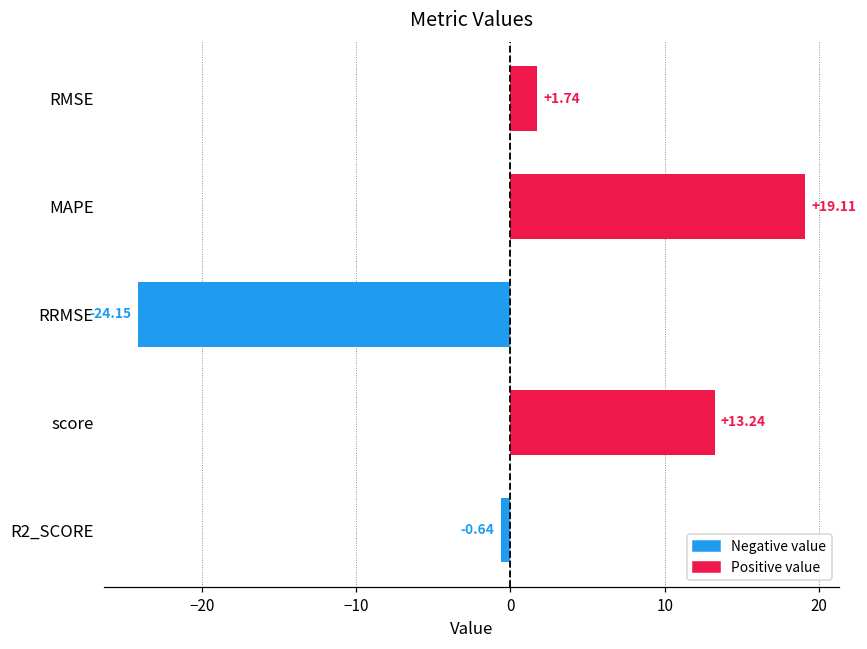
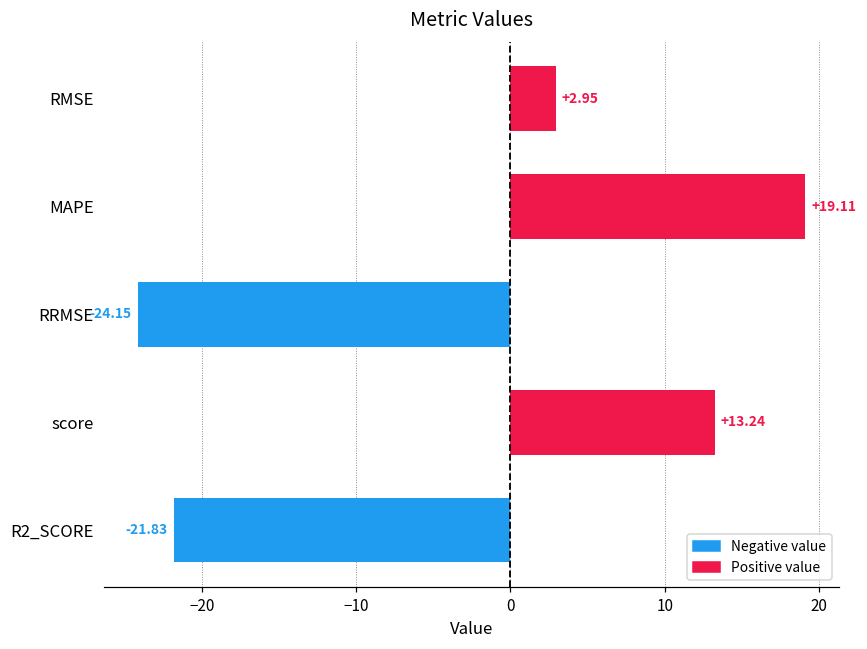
  {
-   "RMSE": "+1.74",
+   "RMSE": "+2.95",
    "MAPE": "+19.11",
    "RRMSE": "-24.15",
    "score": "+13.24",
-   "R2_SCORE": "-0.64"
+   "R2_SCORE": "-21.83"
  }
